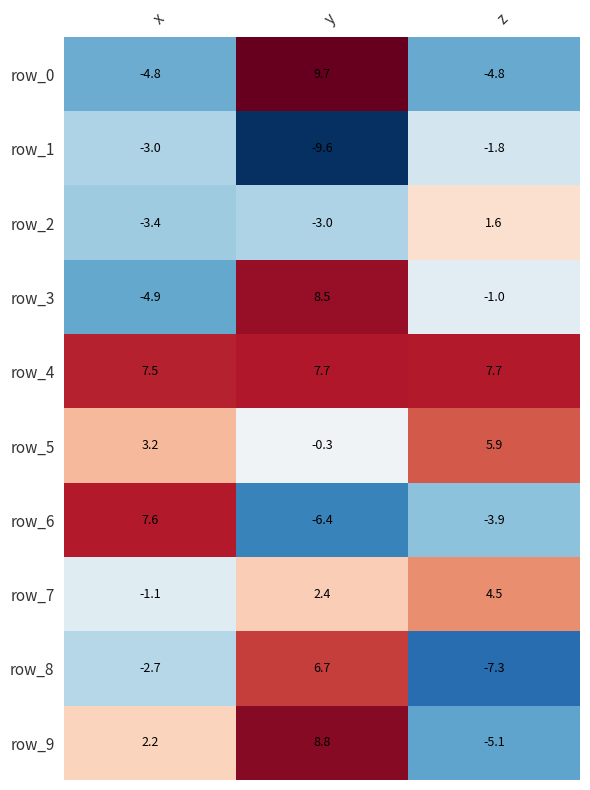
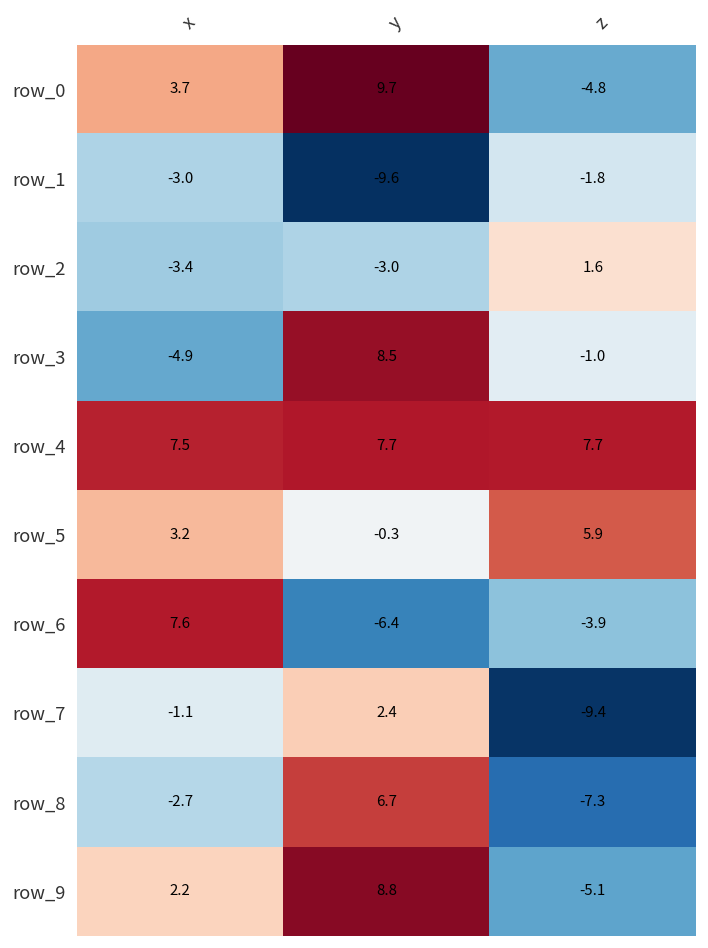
  {
    "row_0": {
-     "x": -4.8,
+     "x": 3.7,
      "y": 9.7,
      "z": -4.8
    },
    "row_1": {
      "x": -3.0,
      "y": -9.6,
      "z": -1.8
    },
    "row_2": {
      "x": -3.4,
      "y": -3.0,
      "z": 1.6
    },
    "row_3": {
      "x": -4.9,
      "y": 8.5,
      "z": -1.0
    },
    "row_4": {
      "x": 7.5,
      "y": 7.7,
      "z": 7.7
    },
    "row_5": {
      "x": 3.2,
      "y": -0.3,
      "z": 5.9
    },
    "row_6": {
      "x": 7.6,
      "y": -6.4,
      "z": -3.9
    },
    "row_7": {
      "x": -1.1,
      "y": 2.4,
-     "z": 4.5
+     "z": -9.4
    },
    "row_8": {
      "x": -2.7,
      "y": 6.7,
      "z": -7.3
    },
    "row_9": {
      "x": 2.2,
      "y": 8.8,
      "z": -5.1
    }
  }
